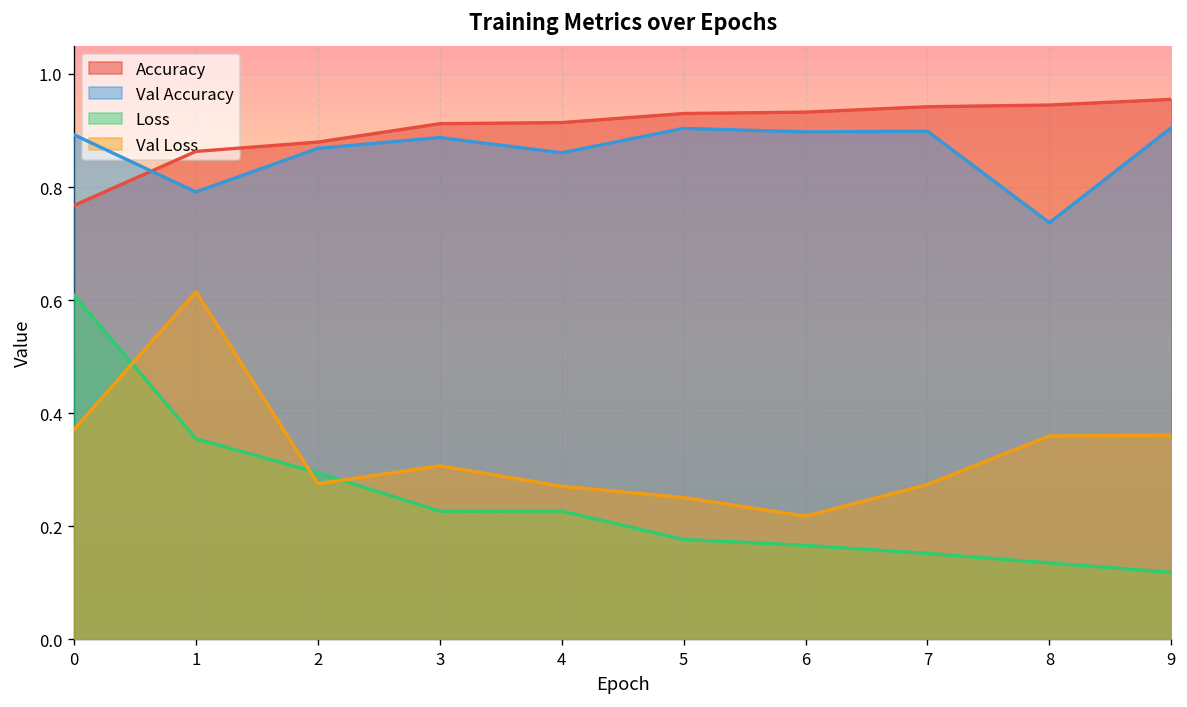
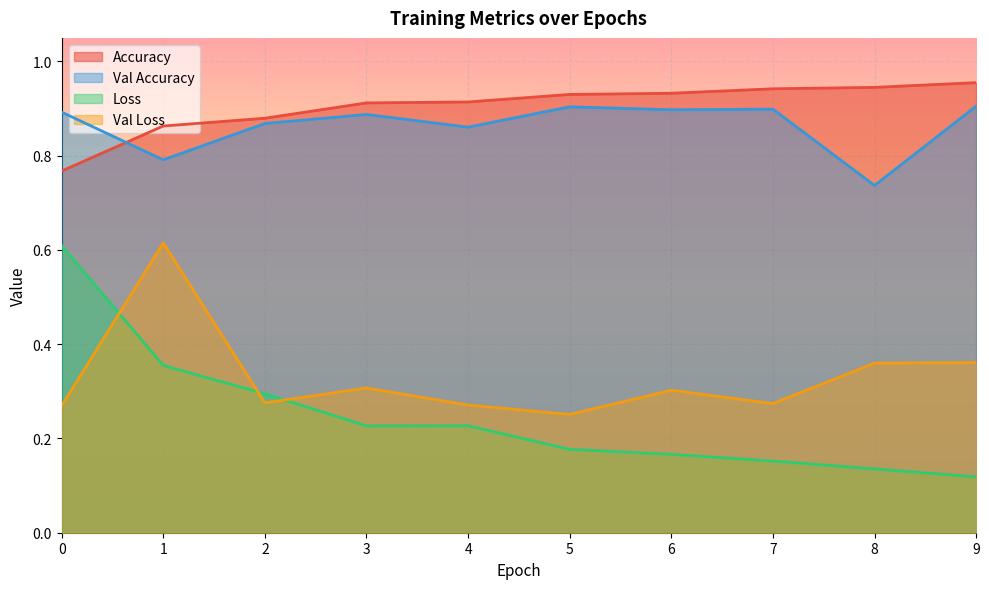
  {
    "Accuracy": {
      "0": 0.77,
      "2": 0.88,
      "3": 0.91,
      "4": 0.91,
      "5": 0.93,
      "6": 0.93,
      "7": 0.94,
      "8": 0.94,
      "9": 0.95
    },
    "Val Accuracy": {
      "0": 0.89,
      "1": 0.79,
      "2": 0.87,
      "3": 0.89,
      "4": 0.86,
      "5": 0.90,
      "6": 0.90,
      "7": 0.90,
      "8": 0.74,
      "9": 0.90
    },
    "Loss": {
      "0": 0.61,
      "1": 0.35,
      "2": 0.29,
      "3": 0.23,
      "4": 0.23,
      "5": 0.18,
      "6": 0.17,
      "7": 0.15,
      "8": 0.14,
      "9": 0.12
    },
    "Val Loss": {
-     "0": 0.37,
+     "0": 0.27,
      "1": 0.61,
      "2": 0.28,
      "3": 0.31,
      "4": 0.27,
      "5": 0.25,
-     "6": 0.22,
+     "6": 0.30,
      "7": 0.27,
      "8": 0.36,
      "9": 0.36
    }
  }
